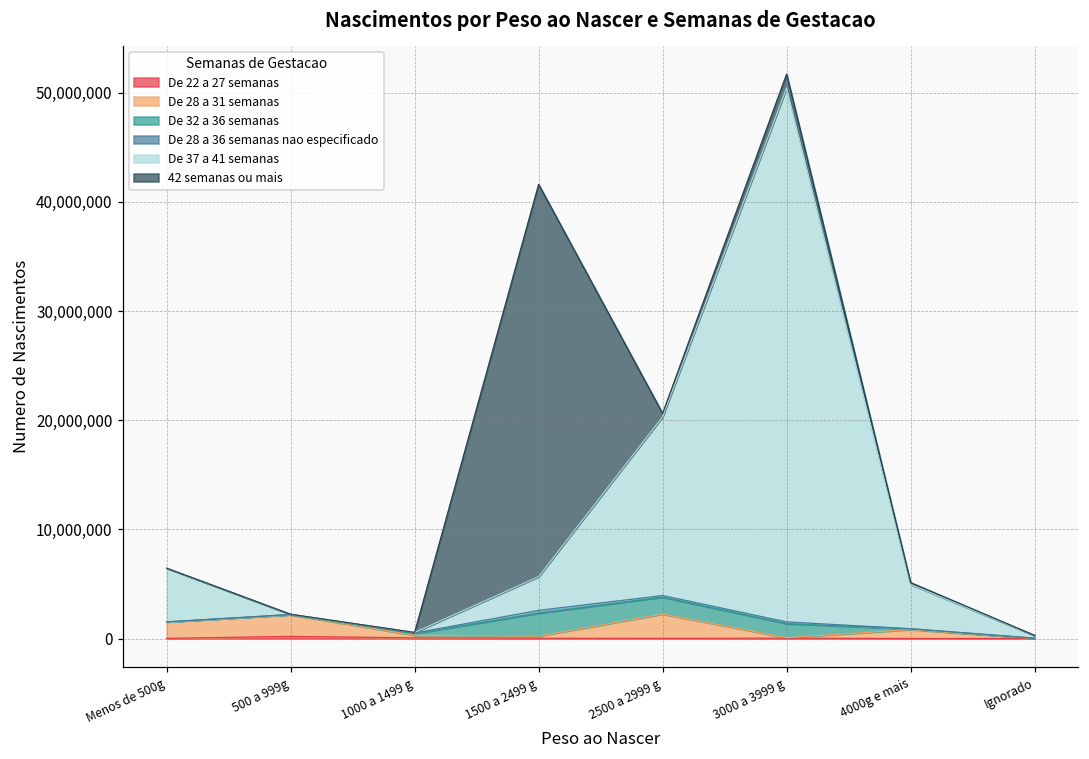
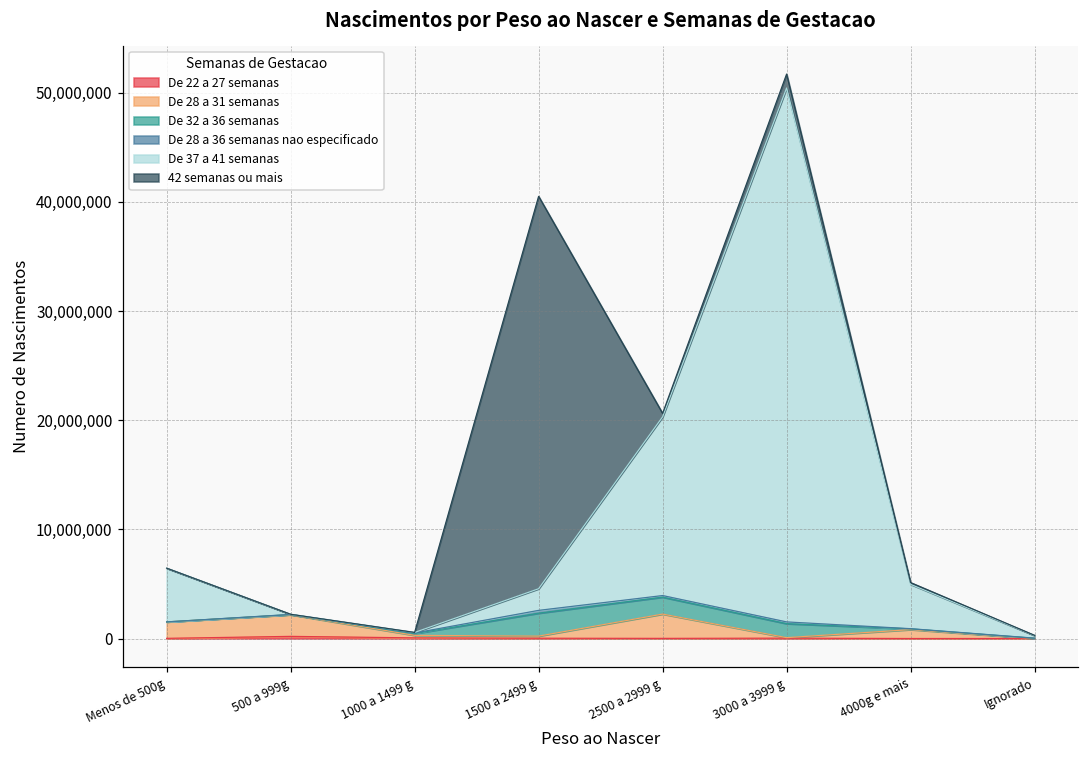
  {
    "De 22 a 27 semanas": {
      "Menos de 500g": "0",
      "500 a 999g": "0",
      "2500 a 2999 g": "0",
      "4000g e mais": "0"
    },
    "De 28 a 31 semanas": {
      "2500 a 2999 g": "2,000,000"
    },
    "De 37 a 41 semanas": {
-     "1500 a 2499 g": "3,000,000",
+     "1500 a 2499 g": "2,000,000",
      "2500 a 2999 g": "16,000,000",
      "3000 a 3999 g": "49,000,000"
    },
    "42 semanas ou mais": {
      "1500 a 2499 g": "36,000,000",
      "2500 a 2999 g": "0",
      "3000 a 3999 g": "1,000,000"
    }
  }
